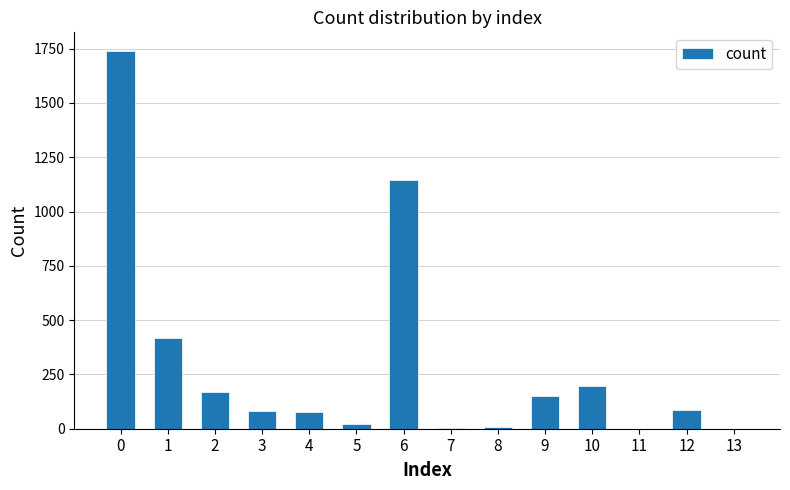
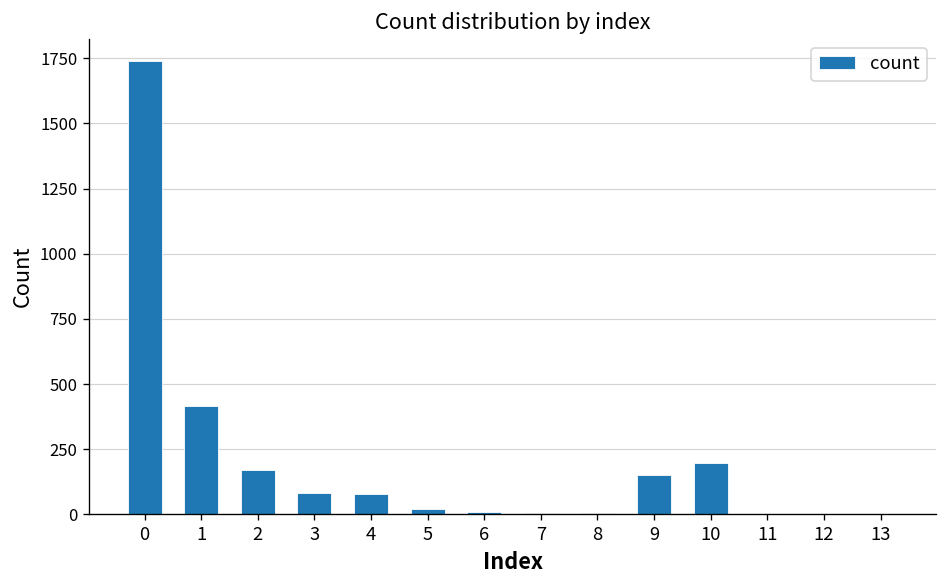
  {
    "0": 1740,
    "1": 420,
    "2": 170,
    "3": 80,
    "4": 80,
    "5": 20,
-   "6": 1150,
+   "6": 10,
    "9": 150,
    "10": 200,
-   "12": 90
+   "12": 0
  }
